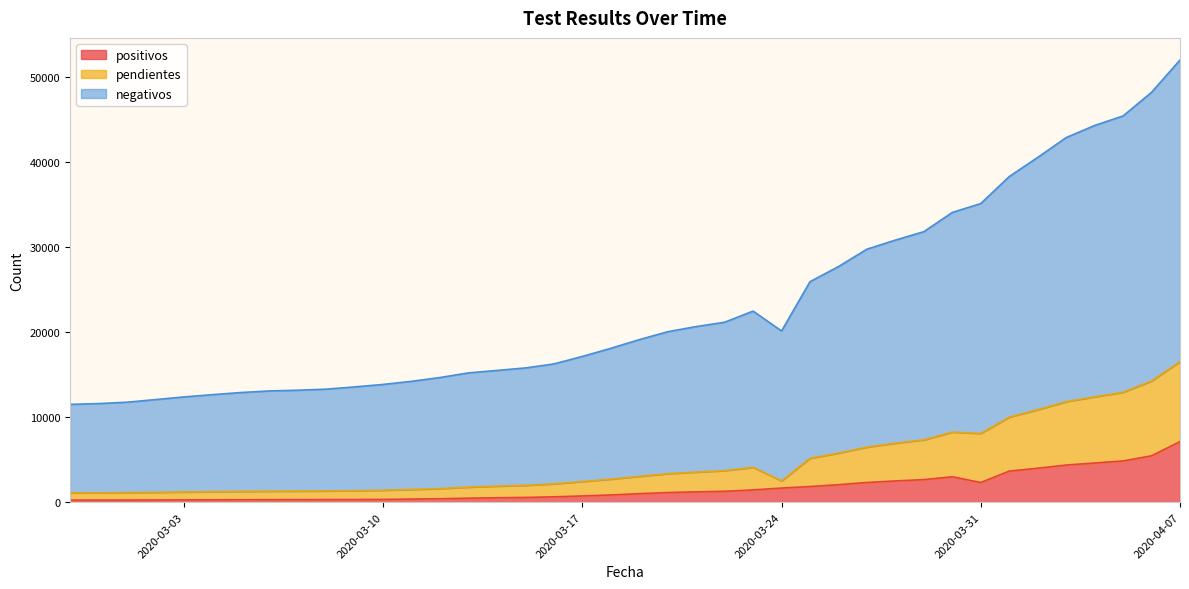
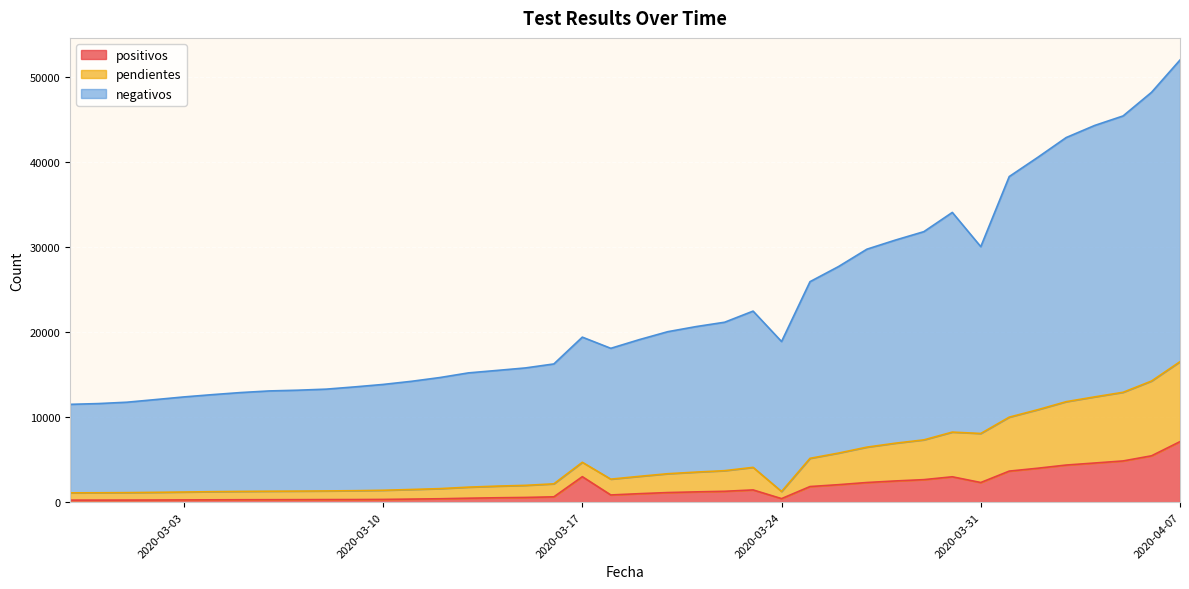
  {
    "positivos": {
      "2020-03-03": 0,
      "2020-03-10": 0,
-     "2020-03-17": 1000,
-     "2020-03-24": 2000,
+     "2020-03-17": 3000,
+     "2020-03-24": 0,
      "2020-03-31": 2000,
      "2020-04-07": 7000
    },
    "pendientes": {
      "2020-03-03": 1000,
      "2020-03-10": 1000,
      "2020-03-17": 2000,
      "2020-03-24": 1000,
      "2020-03-31": 6000,
      "2020-04-07": 9000
    },
    "negativos": {
      "2020-03-03": 11000,
      "2020-03-10": 12000,
      "2020-03-17": 15000,
      "2020-03-24": 18000,
-     "2020-03-31": 27000,
+     "2020-03-31": 22000,
      "2020-04-07": 35000
    }
  }
